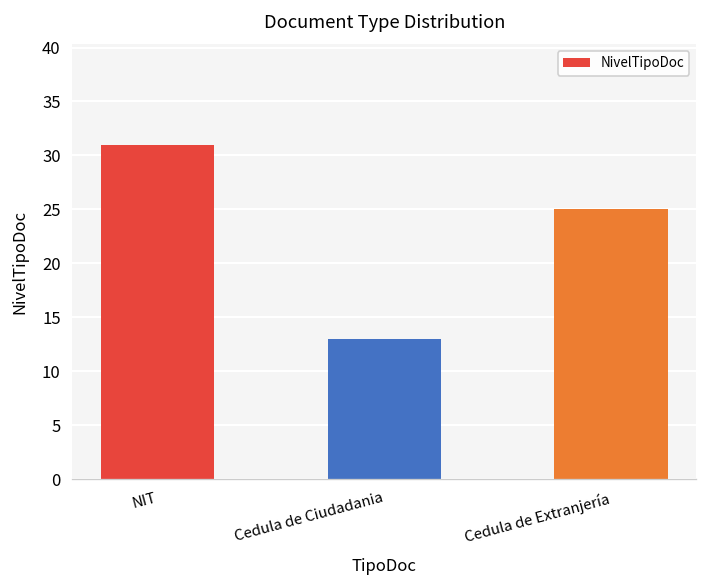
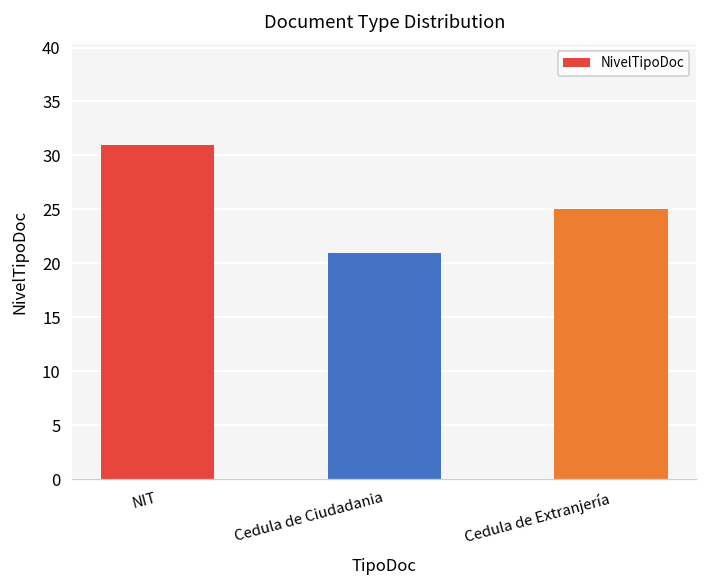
  {
    "NIT": 31,
-   "Cedula de Ciudadania": 13,
+   "Cedula de Ciudadania": 21,
    "Cedula de Extranjería": 25
  }
